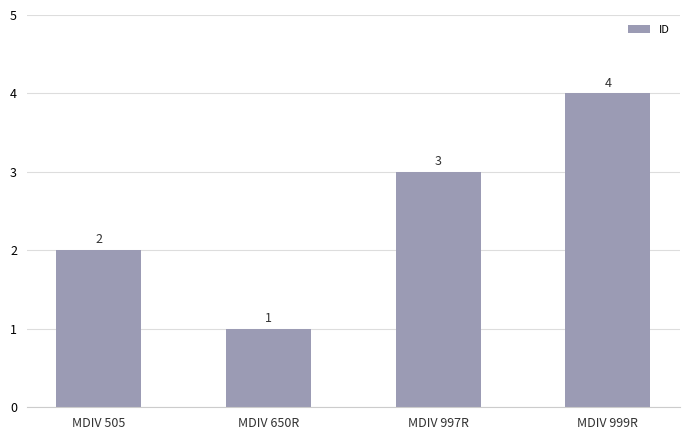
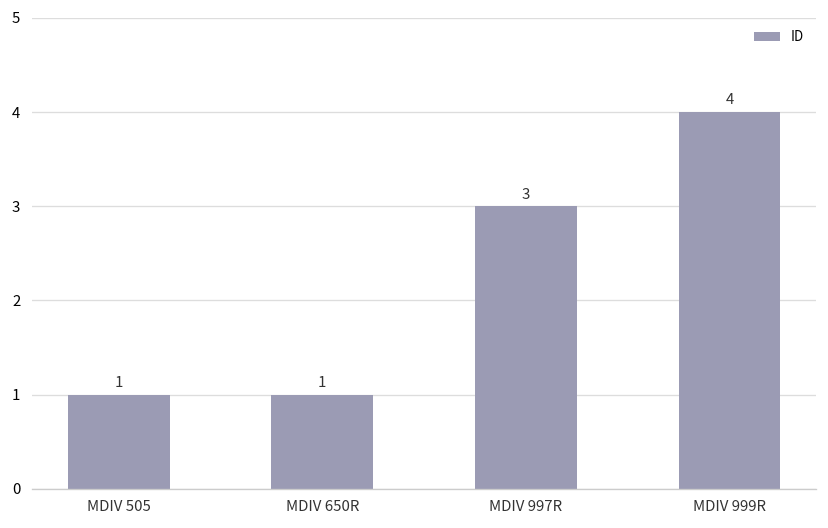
  {
-   "MDIV 505": 2,
+   "MDIV 505": 1,
    "MDIV 650R": 1,
    "MDIV 997R": 3,
    "MDIV 999R": 4
  }
